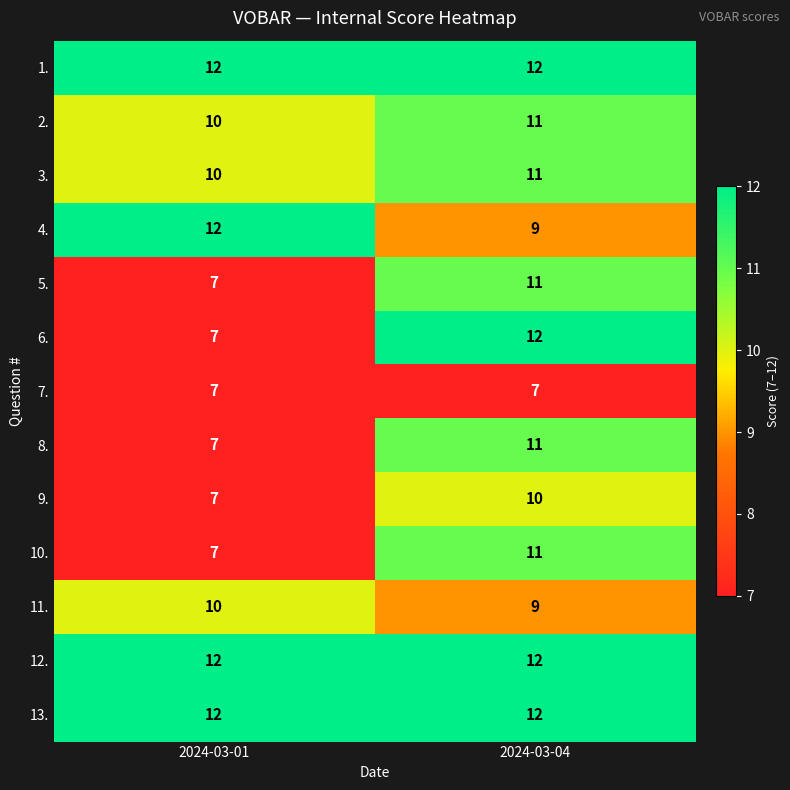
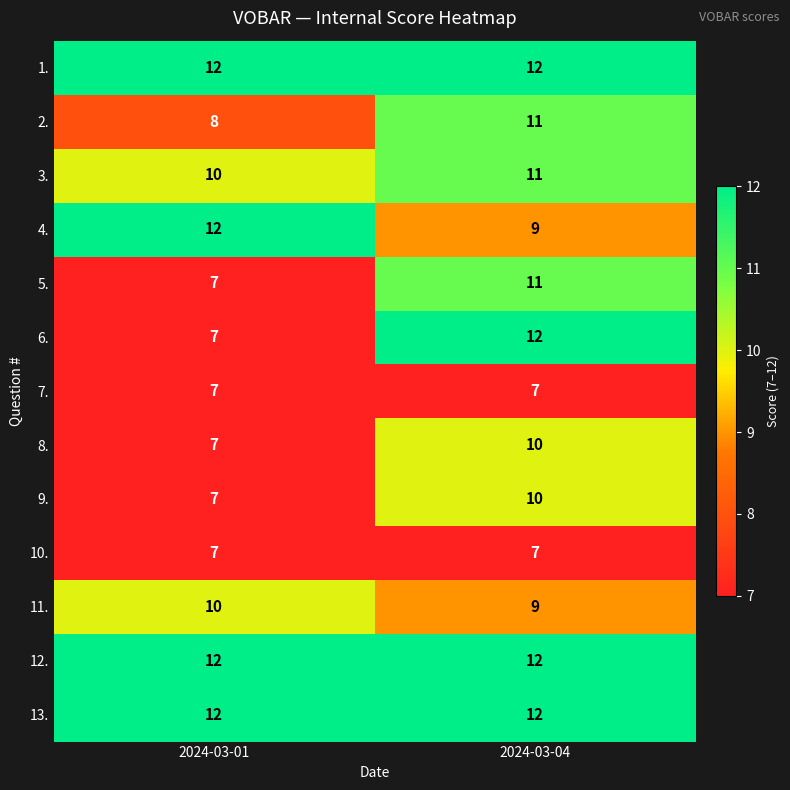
  {
    "1.": {
      "2024-03-01": 12,
      "2024-03-04": 12
    },
    "2.": {
-     "2024-03-01": 10,
+     "2024-03-01": 8,
      "2024-03-04": 11
    },
    "3.": {
      "2024-03-01": 10,
      "2024-03-04": 11
    },
    "4.": {
      "2024-03-01": 12,
      "2024-03-04": 9
    },
    "5.": {
      "2024-03-01": 7,
      "2024-03-04": 11
    },
    "6.": {
      "2024-03-01": 7,
      "2024-03-04": 12
    },
    "7.": {
      "2024-03-01": 7,
      "2024-03-04": 7
    },
    "8.": {
      "2024-03-01": 7,
-     "2024-03-04": 11
+     "2024-03-04": 10
    },
    "9.": {
      "2024-03-01": 7,
      "2024-03-04": 10
    },
    "10.": {
      "2024-03-01": 7,
-     "2024-03-04": 11
+     "2024-03-04": 7
    },
    "11.": {
      "2024-03-01": 10,
      "2024-03-04": 9
    },
    "12.": {
      "2024-03-01": 12,
      "2024-03-04": 12
    },
    "13.": {
      "2024-03-01": 12,
      "2024-03-04": 12
    }
  }
